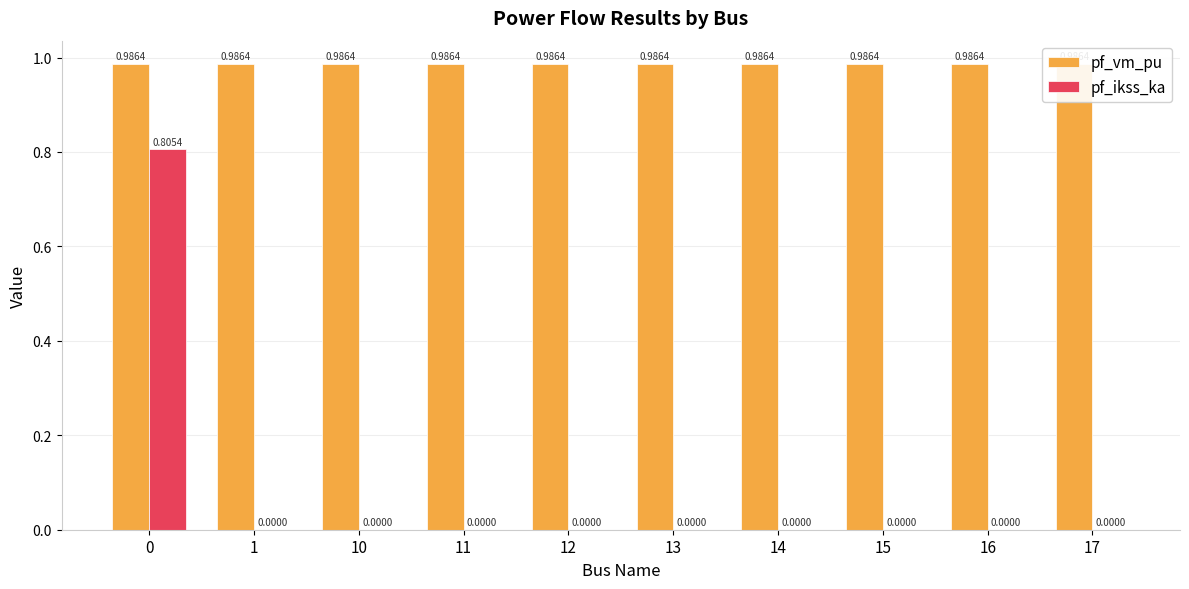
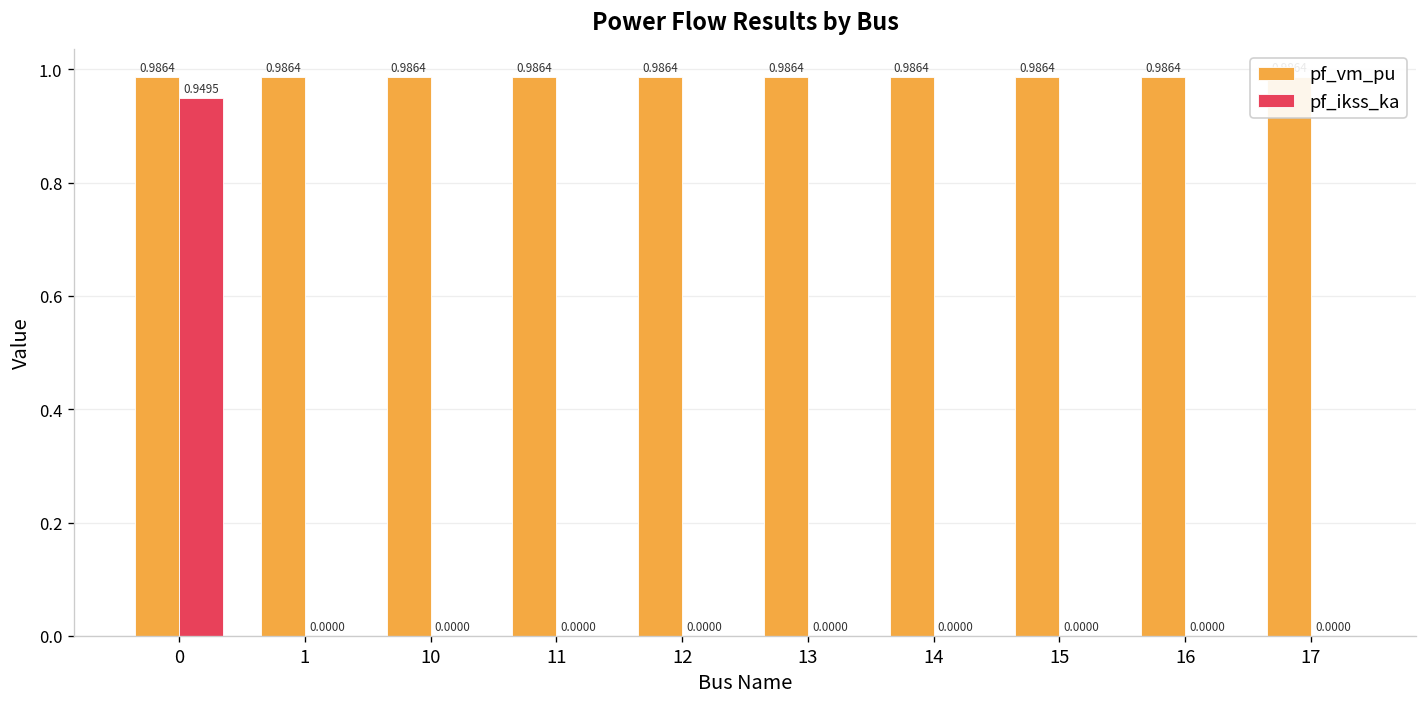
  {
    "pf_vm_pu": {
      "0": 0.9864,
      "1": 0.9864,
      "10": 0.9864,
      "11": 0.9864,
      "12": 0.9864,
      "13": 0.9864,
      "14": 0.9864,
      "15": 0.9864,
      "16": 0.9864
    },
    "pf_ikss_ka": {
-     "0": 0.8054,
+     "0": 0.9495,
      "1": 0.0000,
      "10": 0.0000,
      "11": 0.0000,
      "12": 0.0000,
      "13": 0.0000,
      "14": 0.0000,
      "15": 0.0000,
      "16": 0.0000,
      "17": 0.0000
    }
  }
